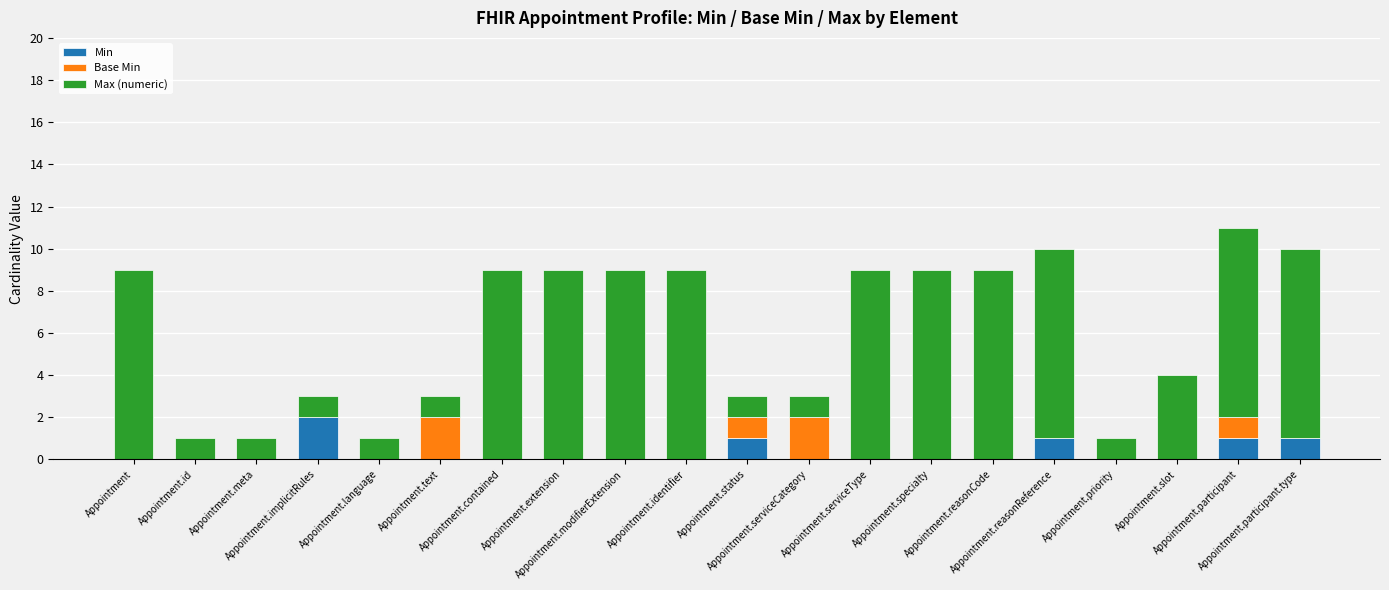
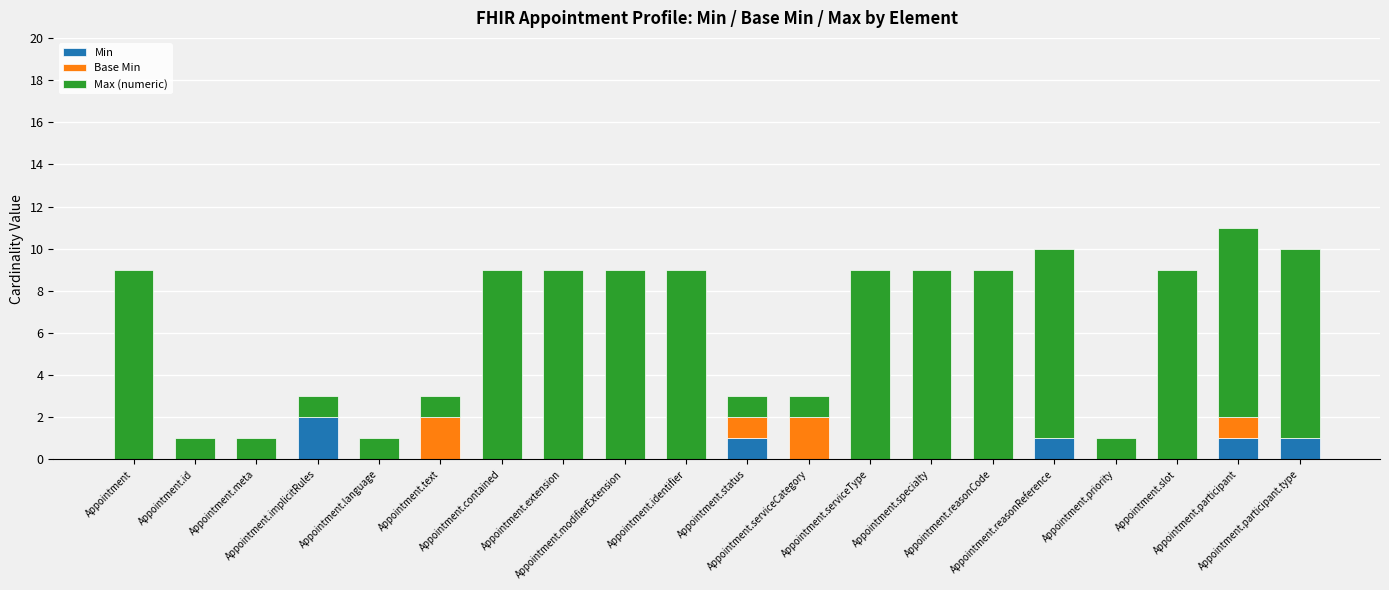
  {
    "Min": {
      "Appointment": 0,
      "Appointment.id": 0,
      "Appointment.meta": 0,
      "Appointment.implicitRules": 2,
      "Appointment.language": 0,
      "Appointment.text": 0,
      "Appointment.contained": 0,
      "Appointment.extension": 0,
      "Appointment.modifierExtension": 0,
      "Appointment.identifier": 0,
      "Appointment.status": 1,
      "Appointment.serviceCategory": 0,
      "Appointment.serviceType": 0,
      "Appointment.specialty": 0,
      "Appointment.reasonCode": 0,
      "Appointment.reasonReference": 1,
      "Appointment.priority": 0,
      "Appointment.slot": 0,
      "Appointment.participant": 1,
      "Appointment.participant.type": 1
    },
    "Max (numeric)": {
      "Appointment": 9,
      "Appointment.id": 1,
      "Appointment.meta": 1,
      "Appointment.implicitRules": 1,
      "Appointment.language": 1,
      "Appointment.text": 1,
      "Appointment.contained": 9,
      "Appointment.extension": 9,
      "Appointment.modifierExtension": 9,
      "Appointment.identifier": 9,
      "Appointment.status": 1,
      "Appointment.serviceCategory": 1,
      "Appointment.serviceType": 9,
      "Appointment.specialty": 9,
      "Appointment.reasonCode": 9,
      "Appointment.reasonReference": 9,
      "Appointment.priority": 1,
-     "Appointment.slot": 4,
+     "Appointment.slot": 9,
      "Appointment.participant": 9,
      "Appointment.participant.type": 9
    }
  }
